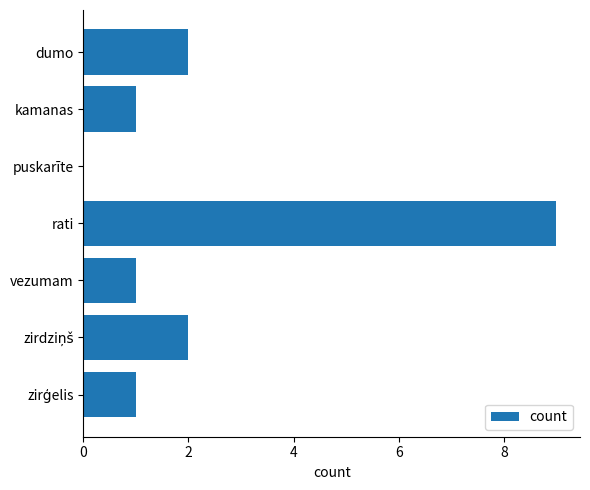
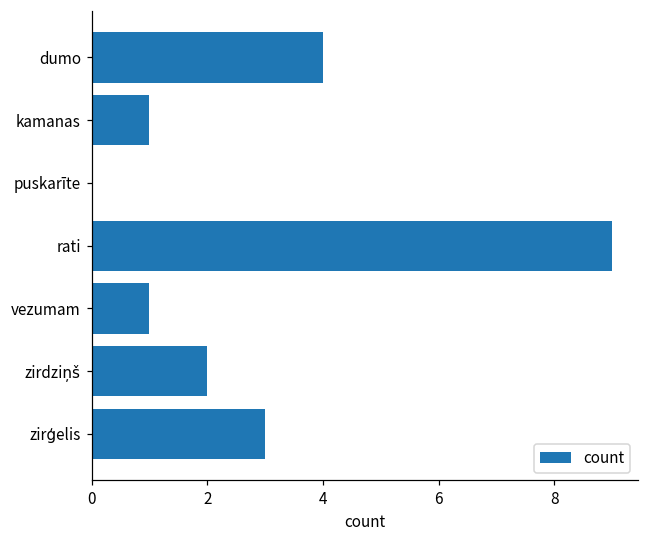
  {
-   "dumo": 2,
+   "dumo": 4,
    "kamanas": 1,
    "puskarīte": 0,
    "rati": 9,
    "vezumam": 1,
    "zirdziņš": 2,
-   "zirģelis": 1
+   "zirģelis": 3
  }
